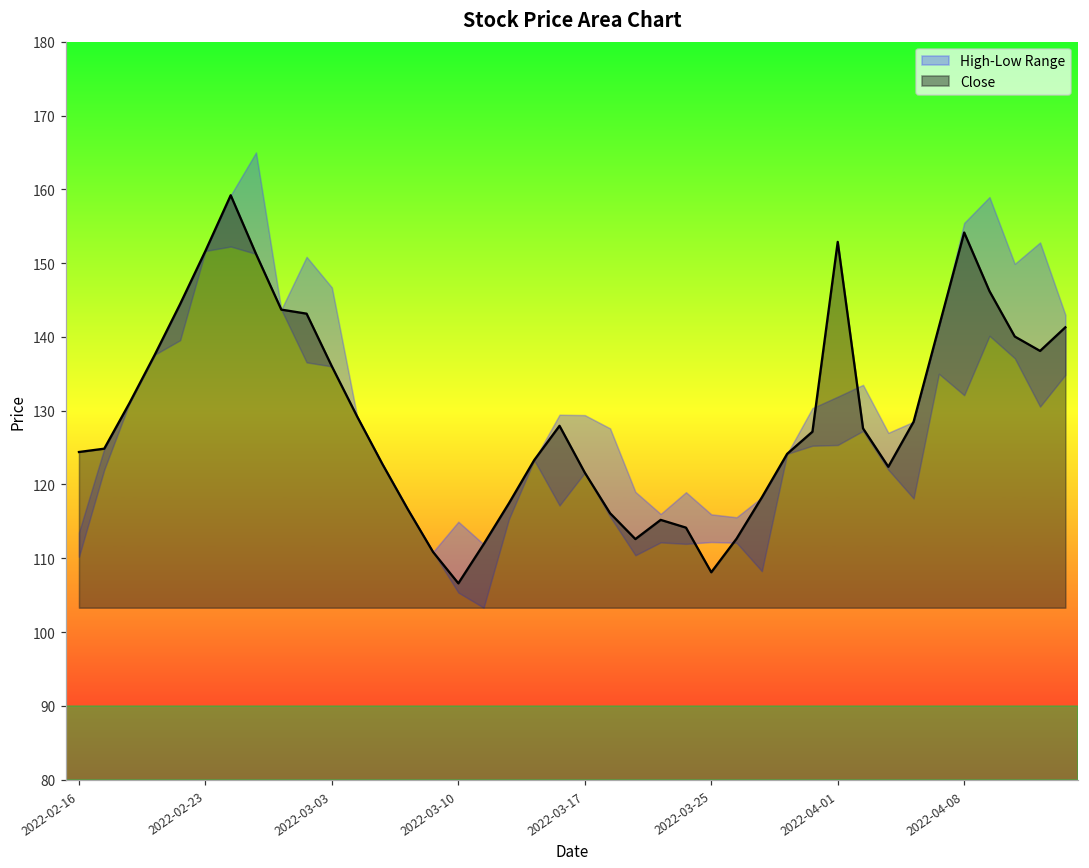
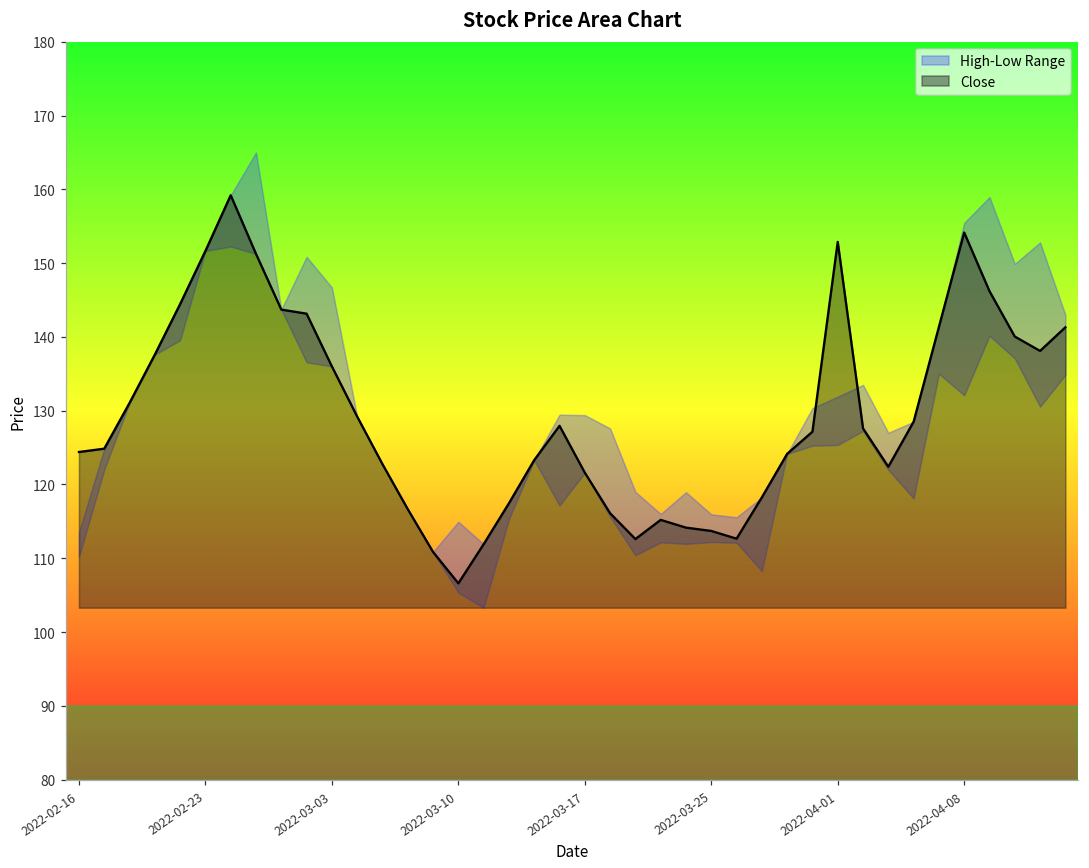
  {
    "Close": {
      "2022-02-16": 124,
      "2022-03-03": 136,
      "2022-03-10": 107,
      "2022-03-17": 122,
-     "2022-03-25": 108,
+     "2022-03-25": 114,
      "2022-04-01": 153,
      "2022-04-08": 154
    }
  }
